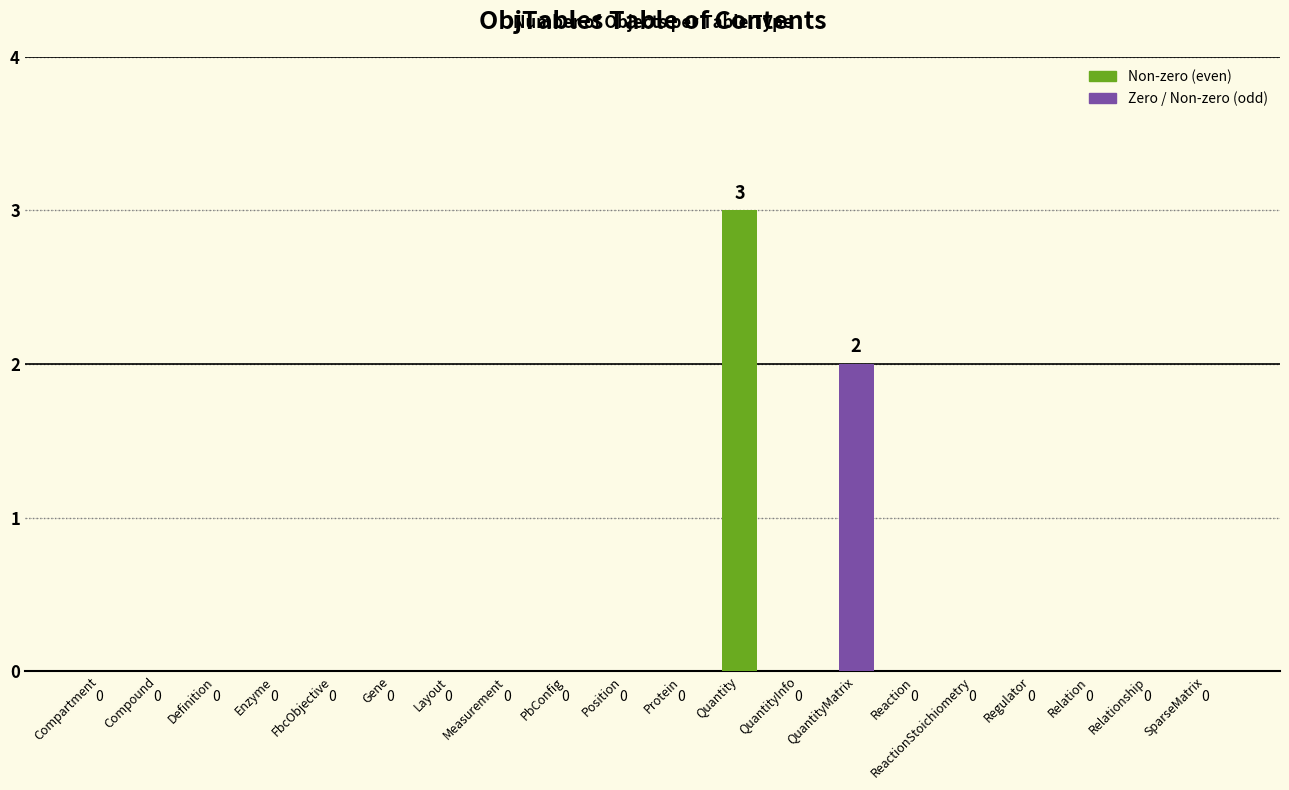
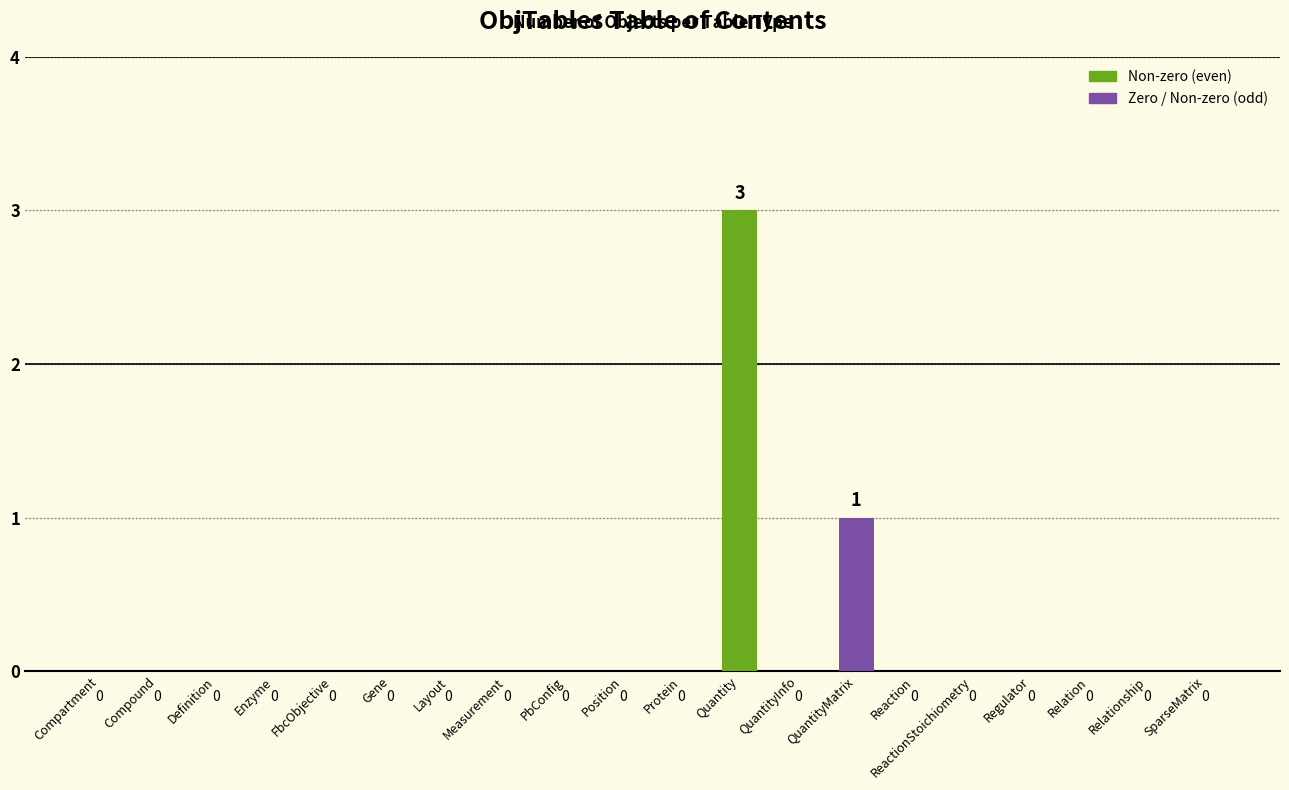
  {
    "Compartment": 0,
    "Compound": 0,
    "Definition": 0,
    "Enzyme": 0,
    "FbcObjective": 0,
    "Gene": 0,
    "Layout": 0,
    "Measurement": 0,
    "PbConfig": 0,
    "Position": 0,
    "Protein": 0,
    "Quantity": 3,
    "QuantityInfo": 0,
-   "QuantityMatrix": 2,
+   "QuantityMatrix": 1,
    "Reaction": 0,
    "ReactionStoichiometry": 0,
    "Regulator": 0,
    "Relation": 0,
    "Relationship": 0,
    "SparseMatrix": 0
  }
